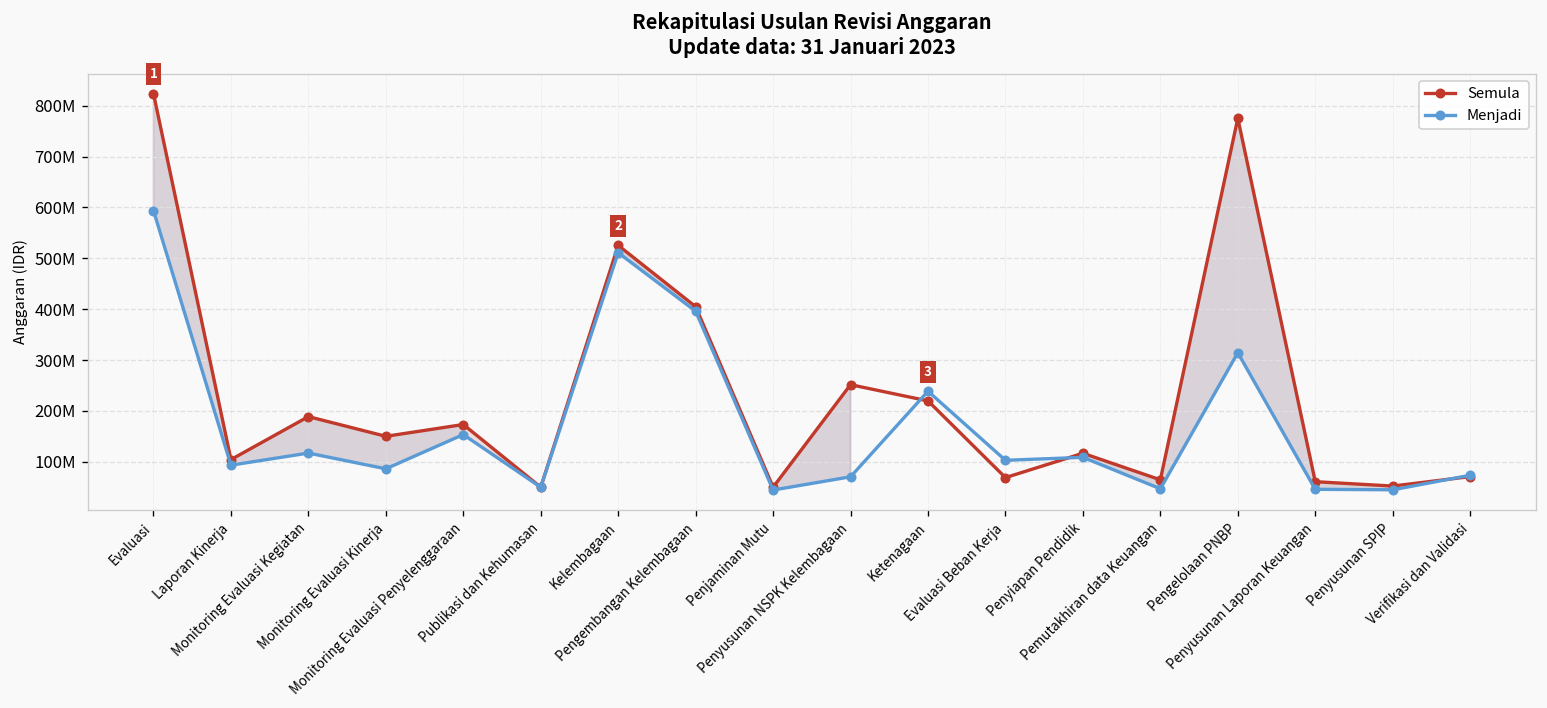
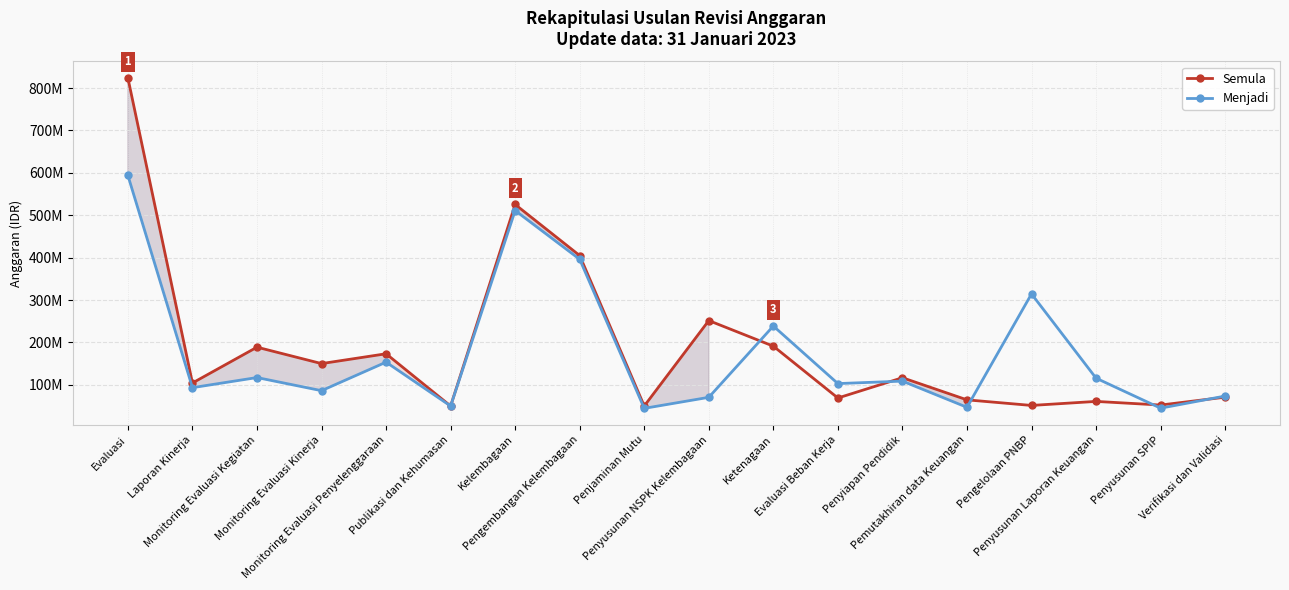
  {
    "Semula": {
      "Laporan Kinerja": 100000000,
      "Monitoring Evaluasi Kegiatan": 190000000,
      "Monitoring Evaluasi Kinerja": 150000000,
      "Monitoring Evaluasi Penyelenggaraan": 170000000,
      "Pengembangan Kelembagaan": 400000000,
      "Penyusunan NSPK Kelembagaan": 250000000,
-     "Ketenagaan": 220000000,
+     "Ketenagaan": 190000000,
      "Evaluasi Beban Kerja": 70000000,
      "Penyiapan Pendidik": 120000000,
      "Pemutakhiran data Keuangan": 60000000,
-     "Pengelolaan PNBP": 780000000,
+     "Pengelolaan PNBP": 50000000,
      "Penyusunan Laporan Keuangan": 60000000,
      "Penyusunan SPIP": 50000000
    },
    "Menjadi": {
      "Evaluasi": 590000000,
      "Laporan Kinerja": 90000000,
      "Monitoring Evaluasi Kegiatan": 120000000,
      "Monitoring Evaluasi Kinerja": 90000000,
      "Monitoring Evaluasi Penyelenggaraan": 150000000,
      "Kelembagaan": 510000000,
      "Pengembangan Kelembagaan": 400000000,
      "Penyusunan NSPK Kelembagaan": 70000000,
      "Evaluasi Beban Kerja": 100000000,
      "Penyiapan Pendidik": 110000000,
      "Pemutakhiran data Keuangan": 50000000,
      "Pengelolaan PNBP": 310000000,
-     "Penyusunan Laporan Keuangan": 50000000,
+     "Penyusunan Laporan Keuangan": 120000000,
      "Penyusunan SPIP": 40000000
    }
  }
